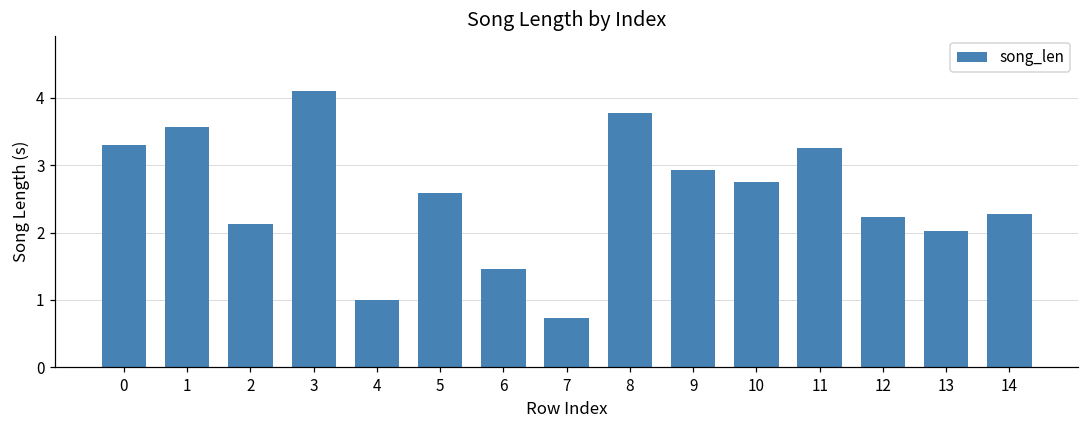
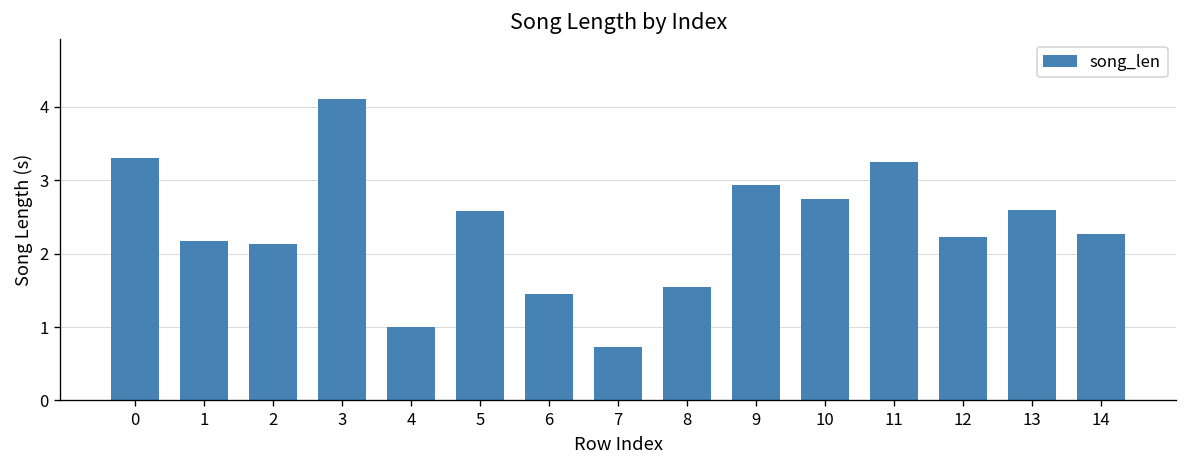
  {
    "0": 3.3,
-   "1": 3.6,
+   "1": 2.2,
    "2": 2.1,
    "3": 4.1,
    "4": 1.0,
    "5": 2.6,
    "6": 1.5,
    "7": 0.7,
-   "8": 3.8,
+   "8": 1.5,
    "9": 2.9,
    "10": 2.7,
    "11": 3.3,
    "12": 2.2,
-   "13": 2.0,
+   "13": 2.6,
    "14": 2.3
  }
